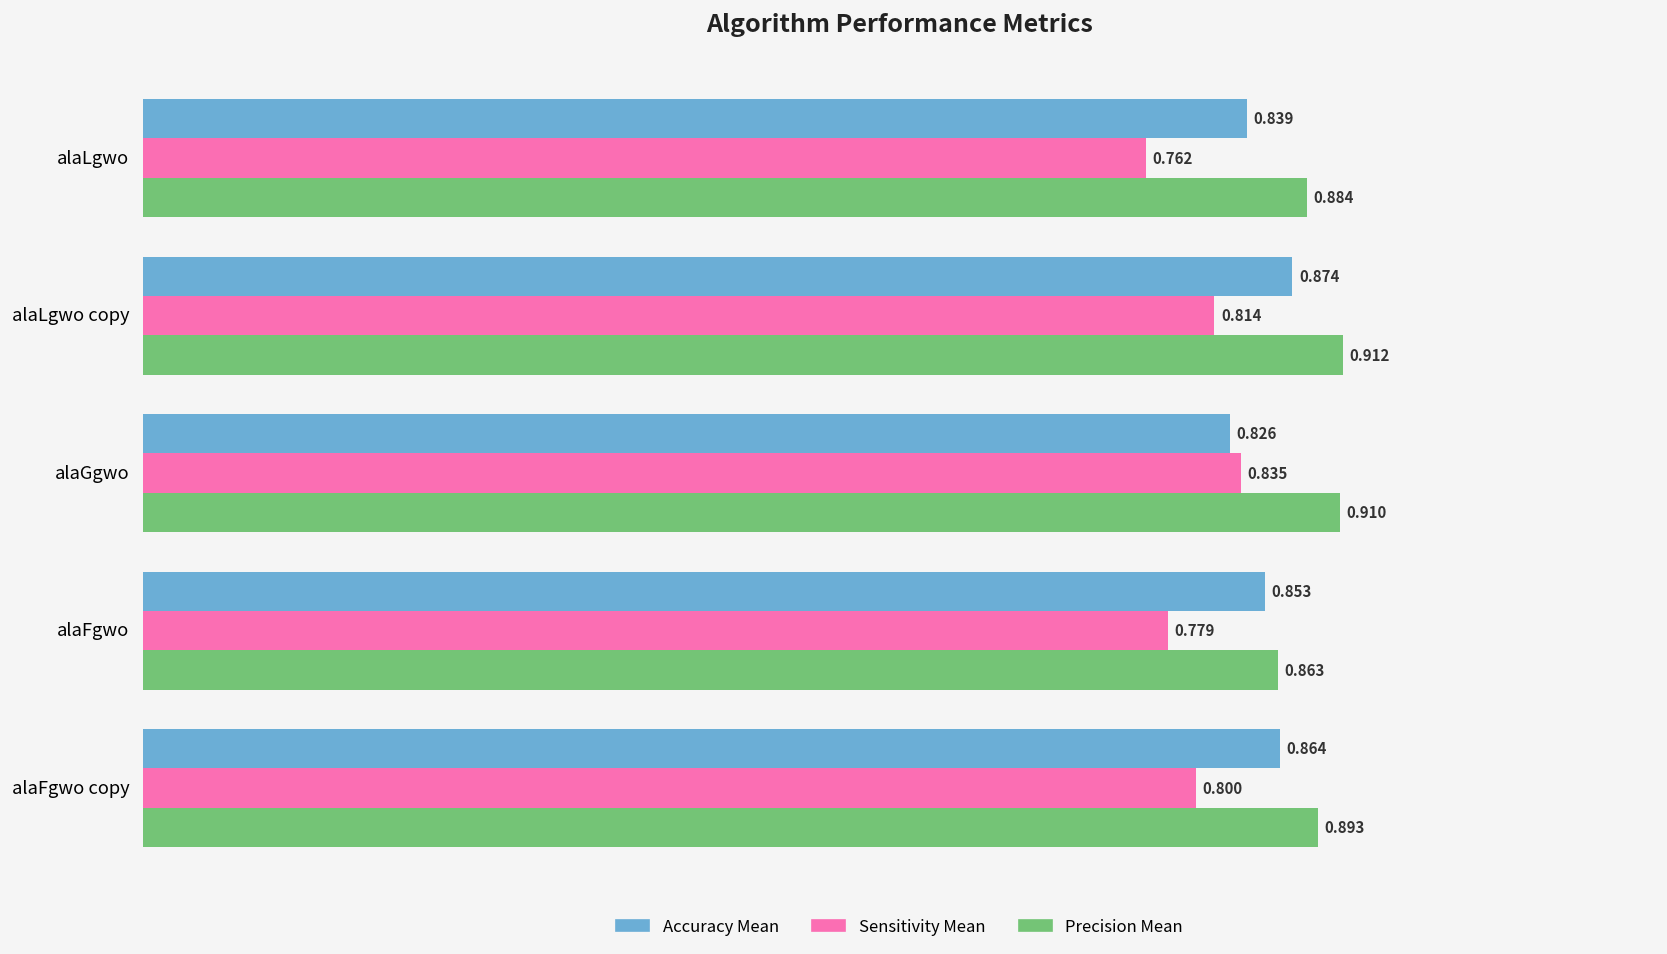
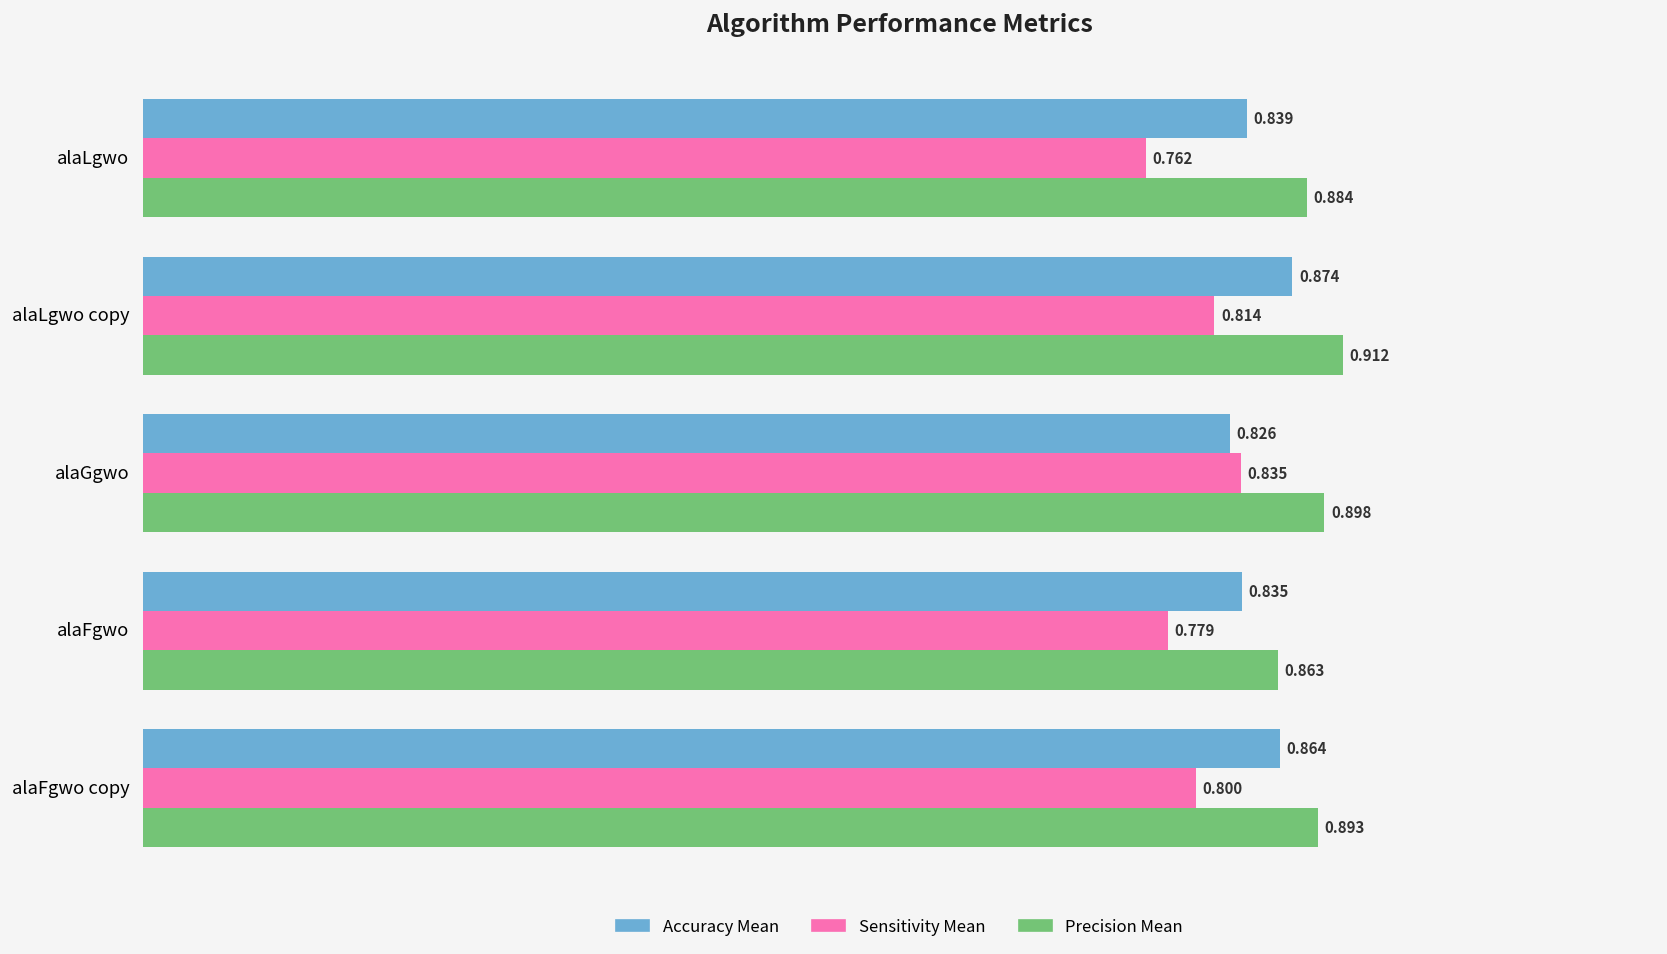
  {
    "Accuracy Mean": {
      "alaLgwo": 0.839,
      "alaLgwo copy": 0.874,
      "alaGgwo": 0.826,
-     "alaFgwo": 0.853,
+     "alaFgwo": 0.835,
      "alaFgwo copy": 0.864
    },
    "Sensitivity Mean": {
      "alaLgwo": 0.762,
      "alaLgwo copy": 0.814,
      "alaGgwo": 0.835,
      "alaFgwo": 0.779,
      "alaFgwo copy": 0.800
    },
    "Precision Mean": {
      "alaLgwo": 0.884,
      "alaLgwo copy": 0.912,
-     "alaGgwo": 0.910,
+     "alaGgwo": 0.898,
      "alaFgwo": 0.863,
      "alaFgwo copy": 0.893
    }
  }
